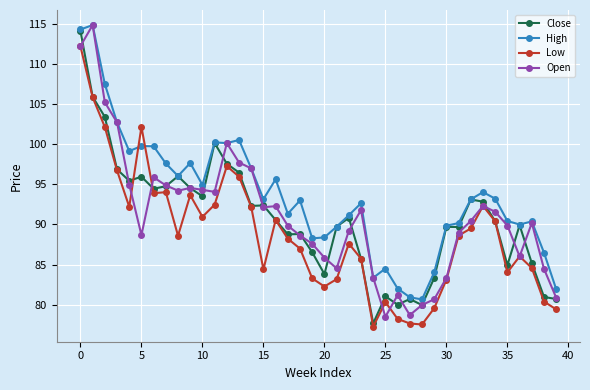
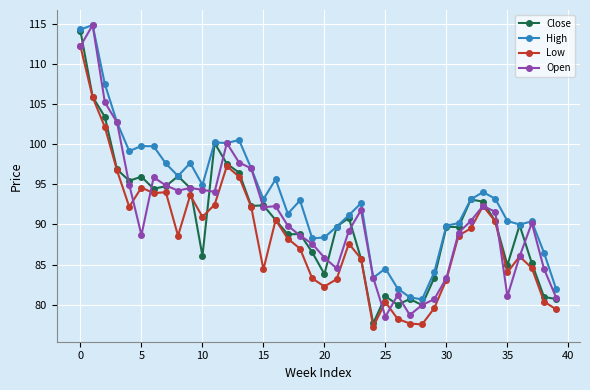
  {
    "Close": {
      "5": 96,
-     "10": 94,
+     "10": 86,
      "20": 84,
      "25": 81,
      "35": 85
    },
    "High": {
      "5": 100,
      "10": 95,
      "15": 93,
      "20": 88,
      "25": 85,
      "35": 90
    },
    "Low": {
-     "5": 102,
+     "5": 95,
      "10": 91,
      "15": 84,
      "20": 82,
      "25": 80,
      "35": 84
    },
    "Open": {
      "5": 89,
      "10": 94,
      "20": 86,
      "25": 79,
-     "35": 90
+     "35": 81
    }
  }
